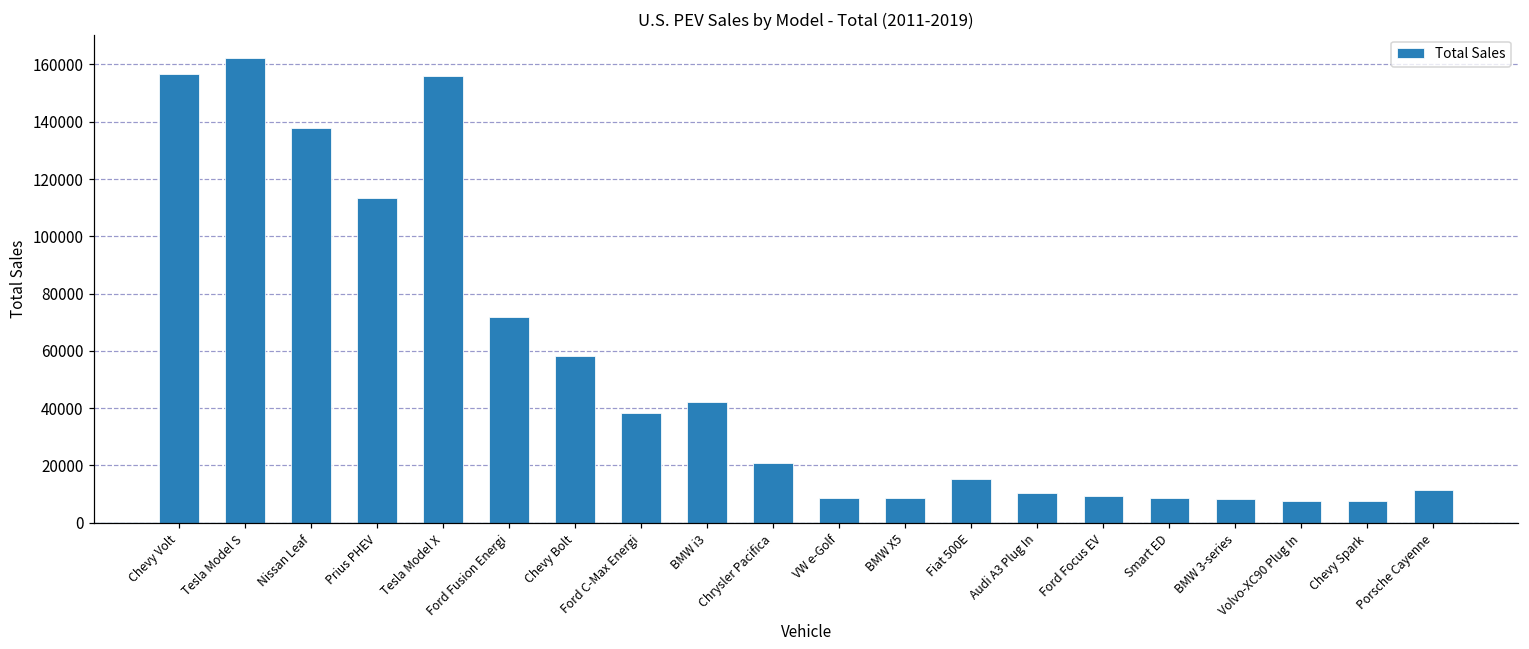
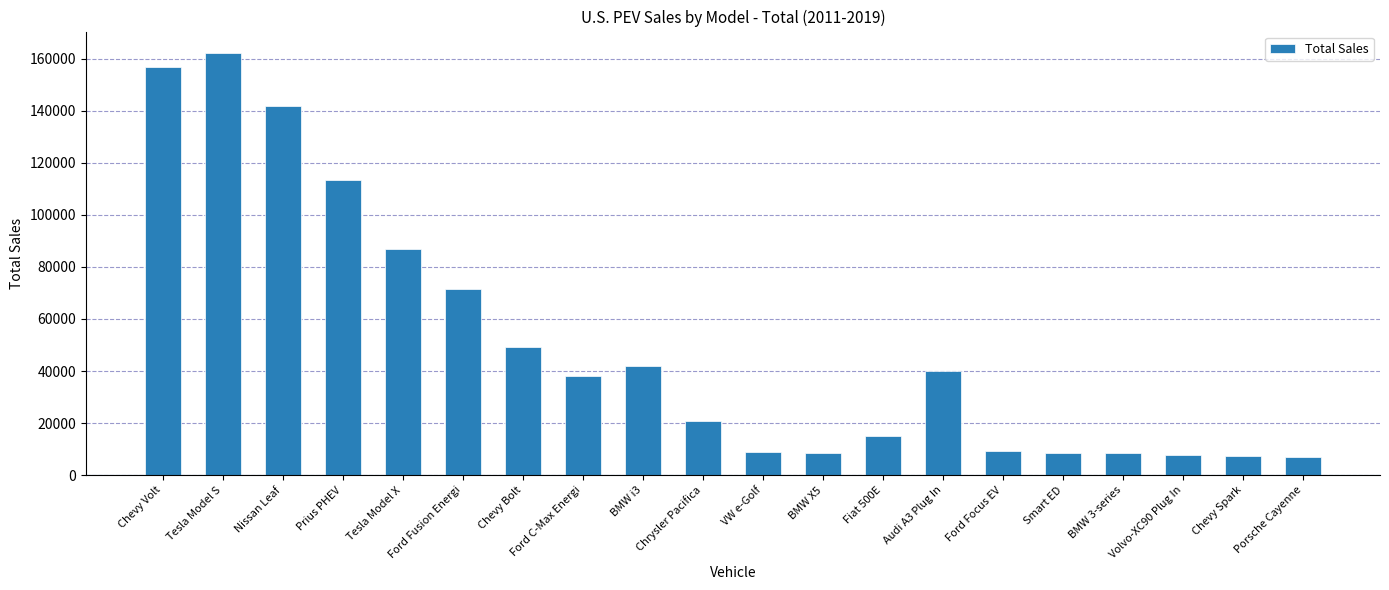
  {
    "Chevy Volt": 157000,
    "Tesla Model S": 162000,
-   "Nissan Leaf": 138000,
+   "Nissan Leaf": 142000,
    "Prius PHEV": 114000,
-   "Tesla Model X": 156000,
+   "Tesla Model X": 87000,
    "Ford Fusion Energi": 72000,
-   "Chevy Bolt": 58000,
+   "Chevy Bolt": 49000,
    "Ford C-Max Energi": 38000,
    "BMW i3": 42000,
    "Chrysler Pacifica": 21000,
    "VW e-Golf": 9000,
    "BMW X5": 9000,
    "Fiat 500E": 15000,
-   "Audi A3 Plug In": 10000,
+   "Audi A3 Plug In": 40000,
    "Ford Focus EV": 9000,
    "Smart ED": 8000,
    "BMW 3-series": 8000,
    "Volvo-XC90 Plug In": 8000,
    "Chevy Spark": 7000,
-   "Porsche Cayenne": 11000
+   "Porsche Cayenne": 7000
  }
